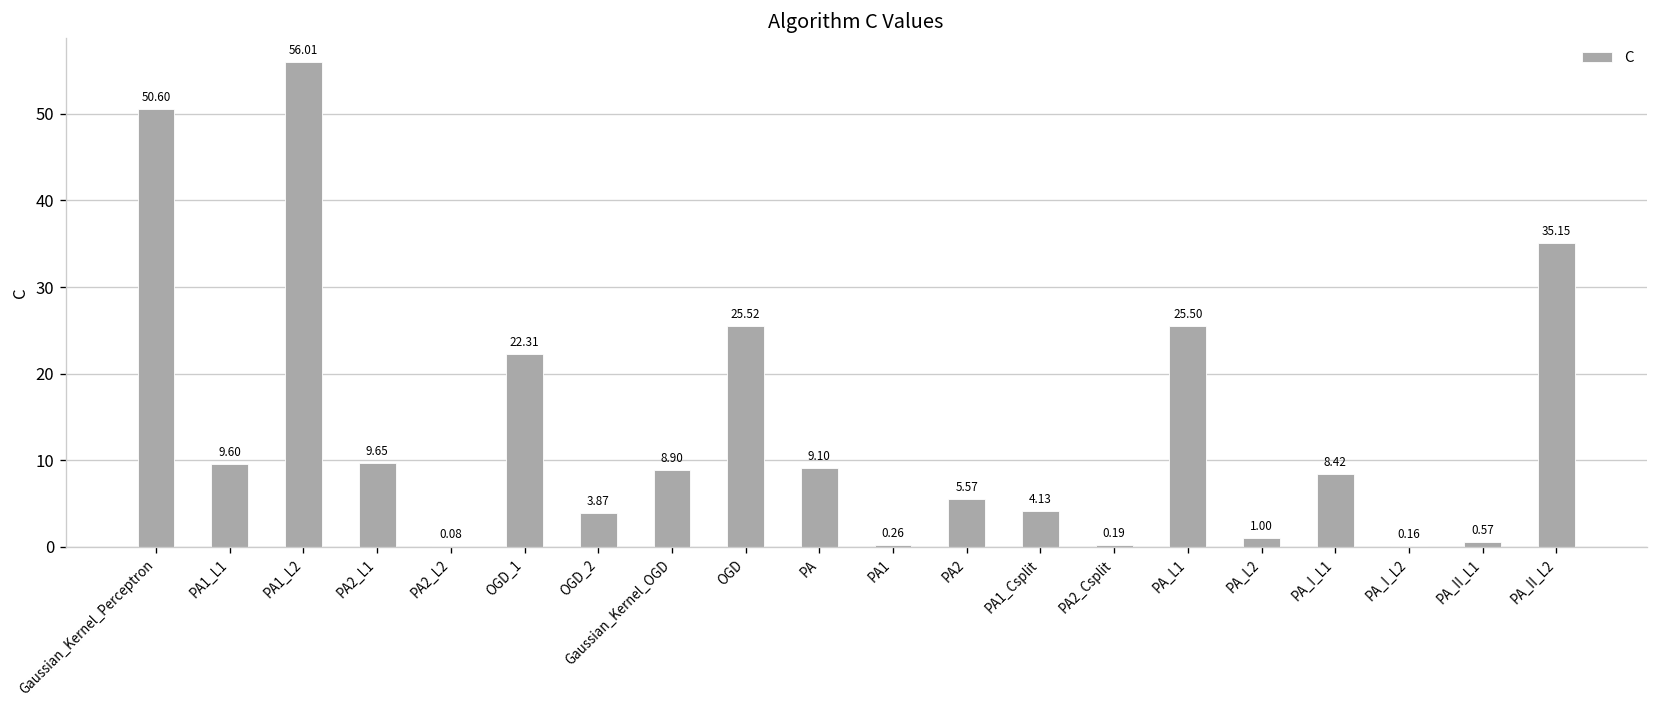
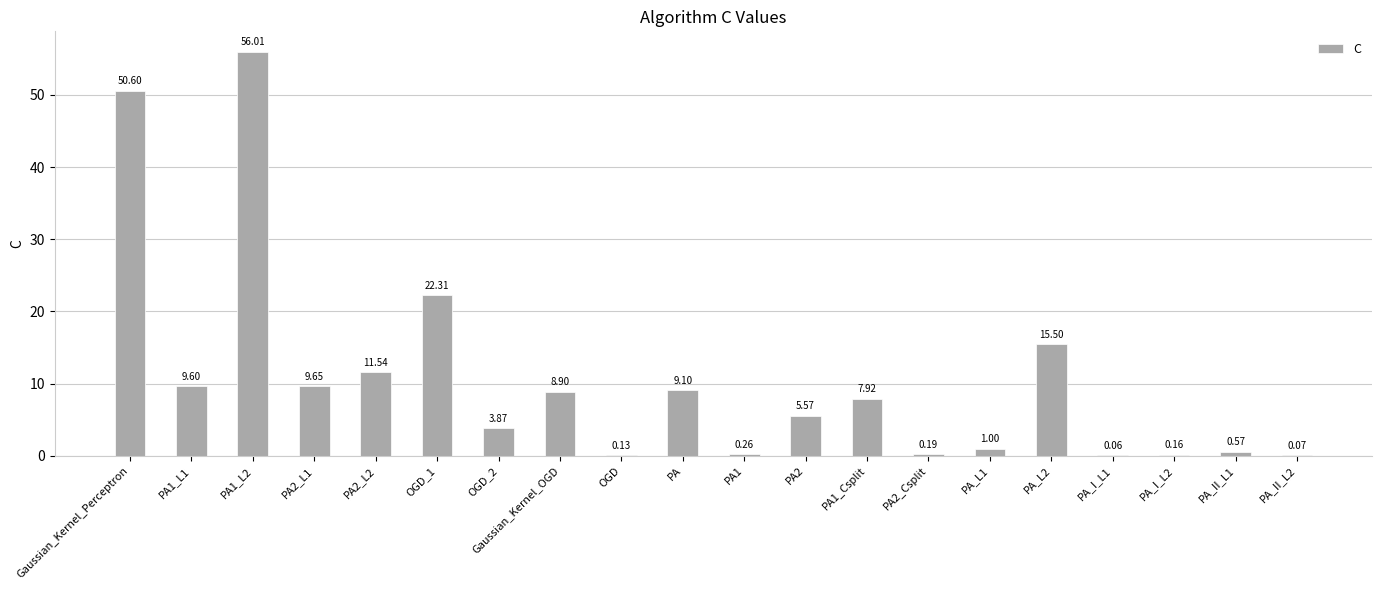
  {
    "Gaussian_Kernel_Perceptron": 50.60,
    "PA1_L1": 9.60,
    "PA1_L2": 56.01,
    "PA2_L1": 9.65,
-   "PA2_L2": 0.08,
+   "PA2_L2": 11.54,
    "OGD_1": 22.31,
    "OGD_2": 3.87,
    "Gaussian_Kernel_OGD": 8.90,
-   "OGD": 25.52,
+   "OGD": 0.13,
    "PA": 9.10,
    "PA1": 0.26,
    "PA2": 5.57,
-   "PA1_Csplit": 4.13,
+   "PA1_Csplit": 7.92,
    "PA2_Csplit": 0.19,
-   "PA_L1": 25.50,
-   "PA_L2": 1.00,
-   "PA_I_L1": 8.42,
+   "PA_L1": 1.00,
+   "PA_L2": 15.50,
+   "PA_I_L1": 0.06,
    "PA_I_L2": 0.16,
    "PA_II_L1": 0.57,
-   "PA_II_L2": 35.15
+   "PA_II_L2": 0.07
  }
